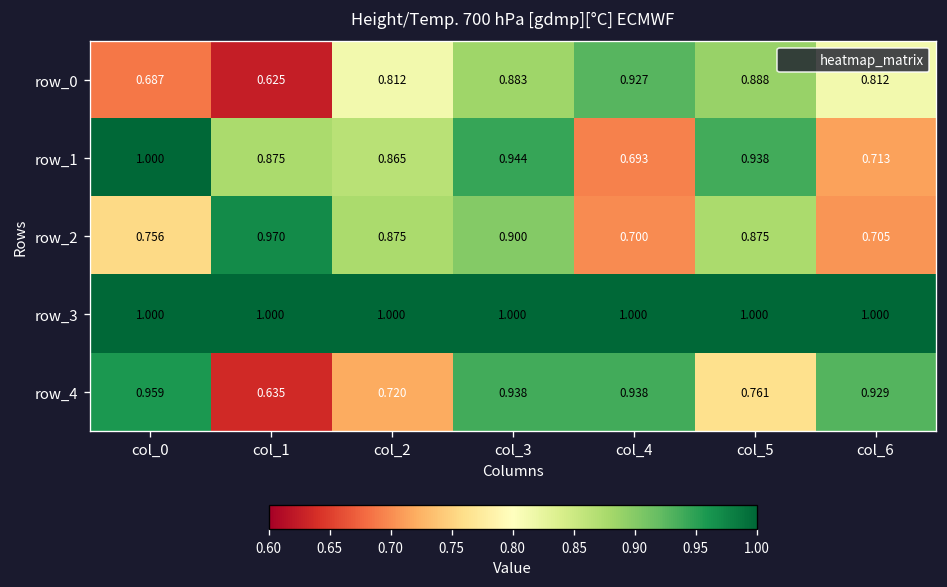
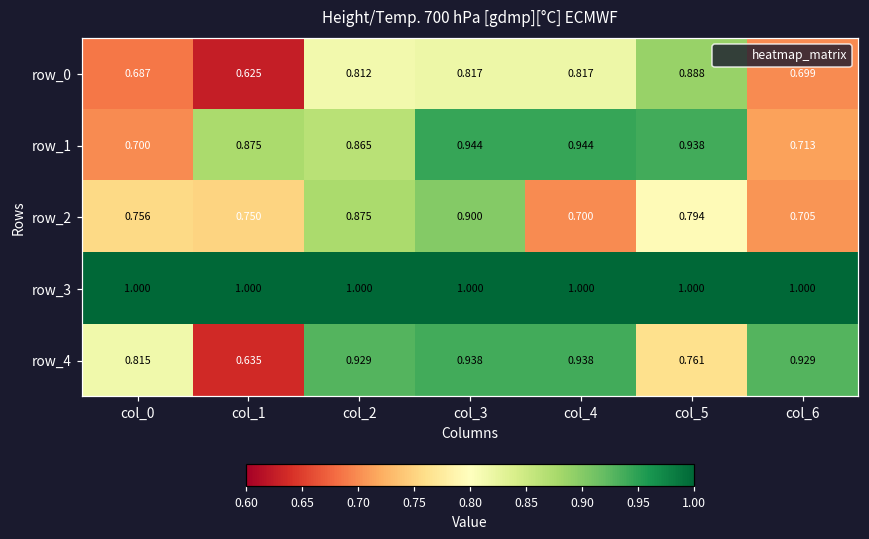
  {
    "row_0": {
      "col_0": 0.687,
      "col_1": 0.625,
      "col_2": 0.812,
-     "col_3": 0.883,
-     "col_4": 0.927,
+     "col_3": 0.817,
+     "col_4": 0.817,
      "col_5": 0.888,
-     "col_6": 0.812
+     "col_6": 0.699
    },
    "row_1": {
-     "col_0": 1.000,
+     "col_0": 0.700,
      "col_1": 0.875,
      "col_2": 0.865,
      "col_3": 0.944,
-     "col_4": 0.693,
+     "col_4": 0.944,
      "col_5": 0.938,
      "col_6": 0.713
    },
    "row_2": {
      "col_0": 0.756,
-     "col_1": 0.970,
+     "col_1": 0.750,
      "col_2": 0.875,
      "col_3": 0.900,
      "col_4": 0.700,
-     "col_5": 0.875,
+     "col_5": 0.794,
      "col_6": 0.705
    },
    "row_3": {
      "col_0": 1.000,
      "col_1": 1.000,
      "col_2": 1.000,
      "col_3": 1.000,
      "col_4": 1.000,
      "col_5": 1.000,
      "col_6": 1.000
    },
    "row_4": {
-     "col_0": 0.959,
+     "col_0": 0.815,
      "col_1": 0.635,
-     "col_2": 0.720,
+     "col_2": 0.929,
      "col_3": 0.938,
      "col_4": 0.938,
      "col_5": 0.761,
      "col_6": 0.929
    }
  }
